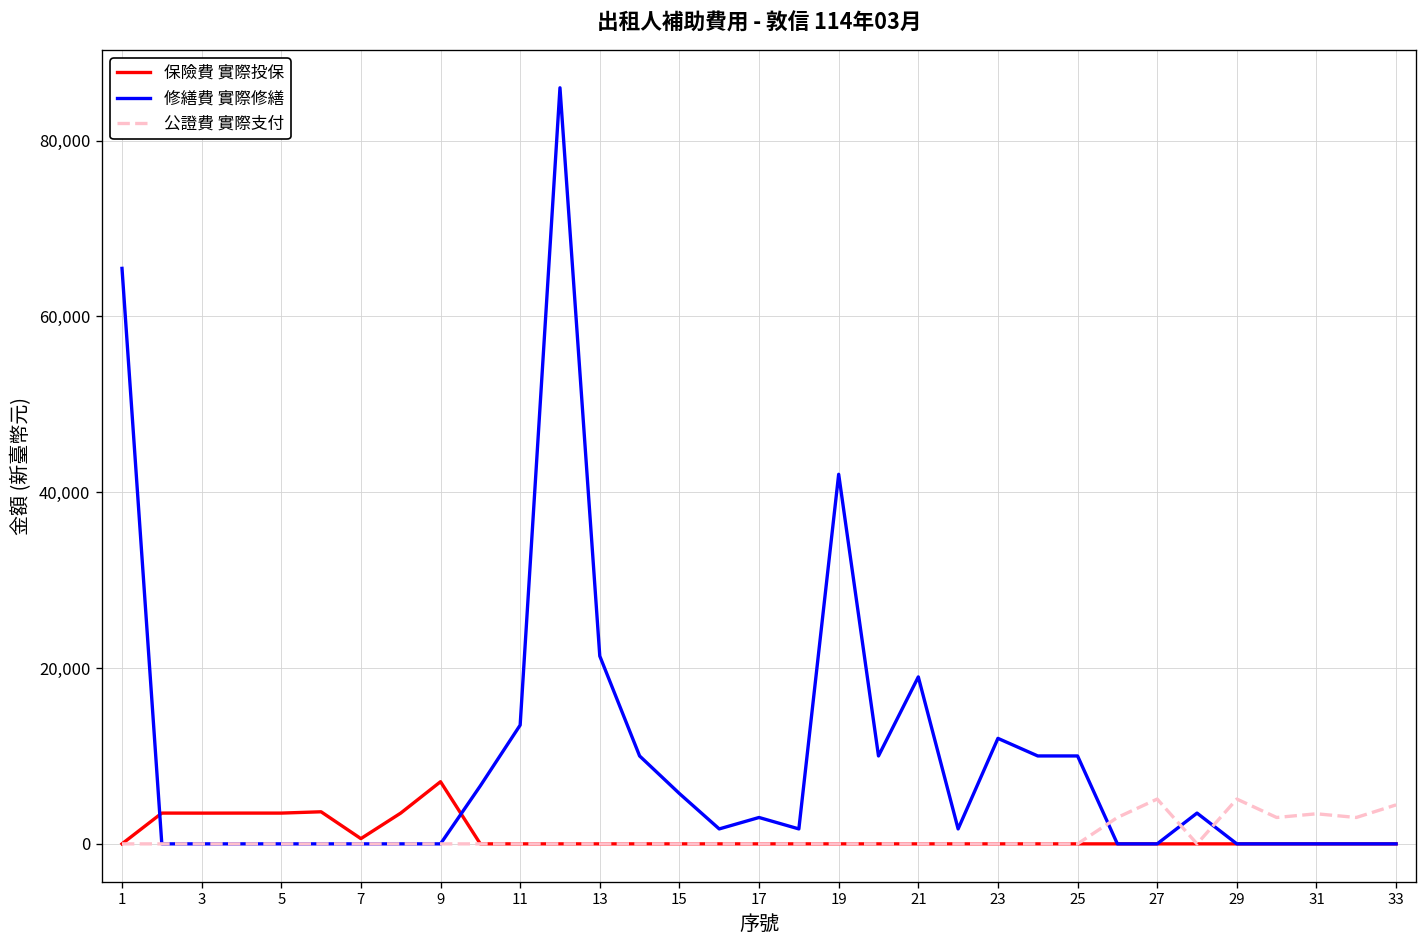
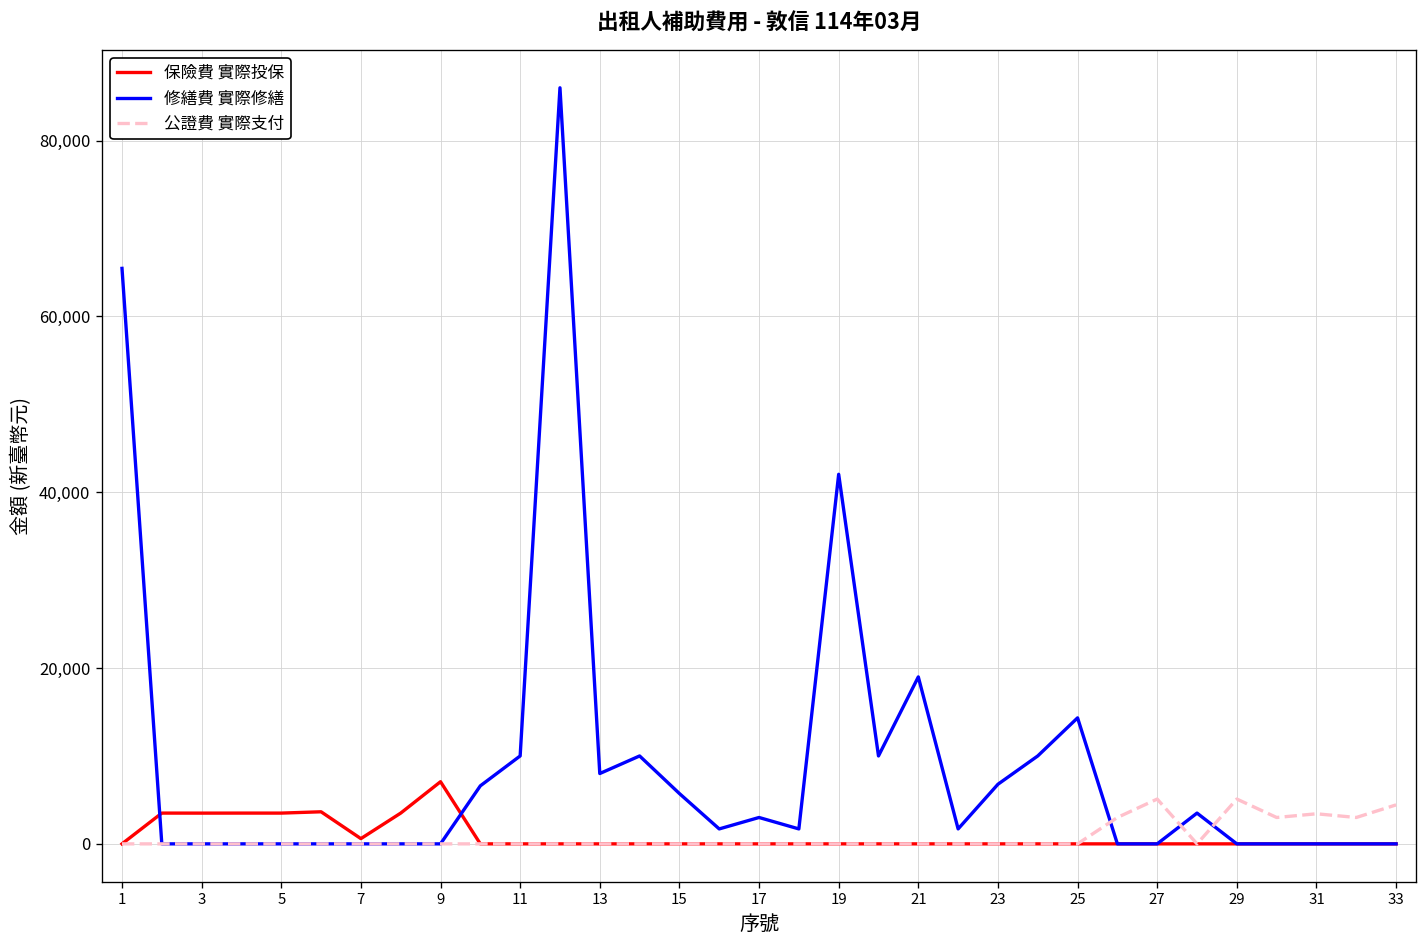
  {
    "保險費 實際投保": {
      "3": "3,000",
      "5": "3,000",
      "7": "1,000",
      "9": "7,000"
    },
    "修繕費 實際修繕": {
      "1": "65,000",
-     "11": "14,000",
-     "13": "21,000",
+     "11": "10,000",
+     "13": "8,000",
      "15": "6,000",
      "17": "3,000",
      "19": "42,000",
      "21": "19,000",
-     "23": "12,000",
-     "25": "10,000"
+     "23": "7,000",
+     "25": "14,000"
    },
    "公證費 實際支付": {
      "27": "5,000",
      "29": "5,000",
      "31": "3,000",
      "33": "4,000"
    }
  }
